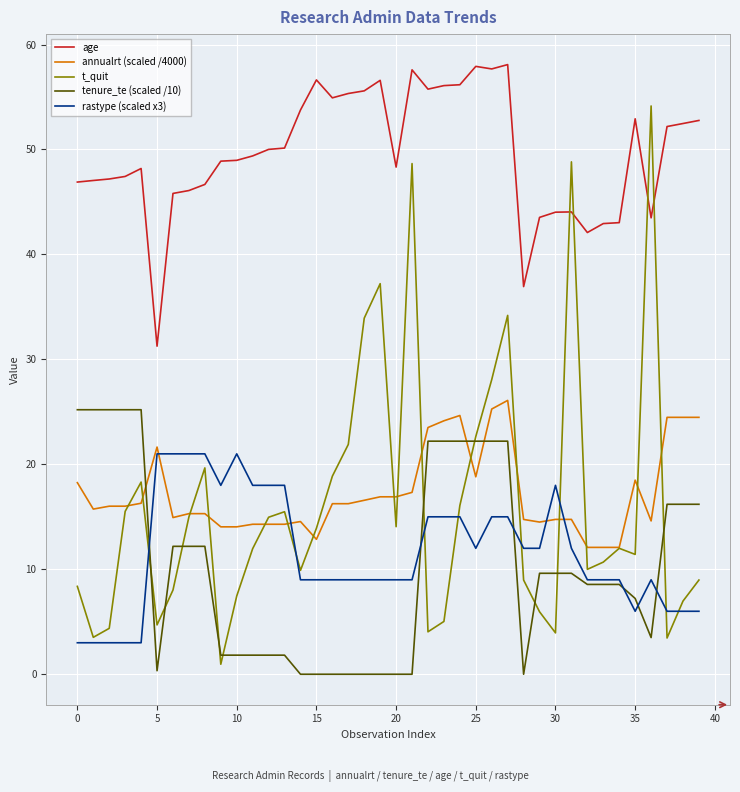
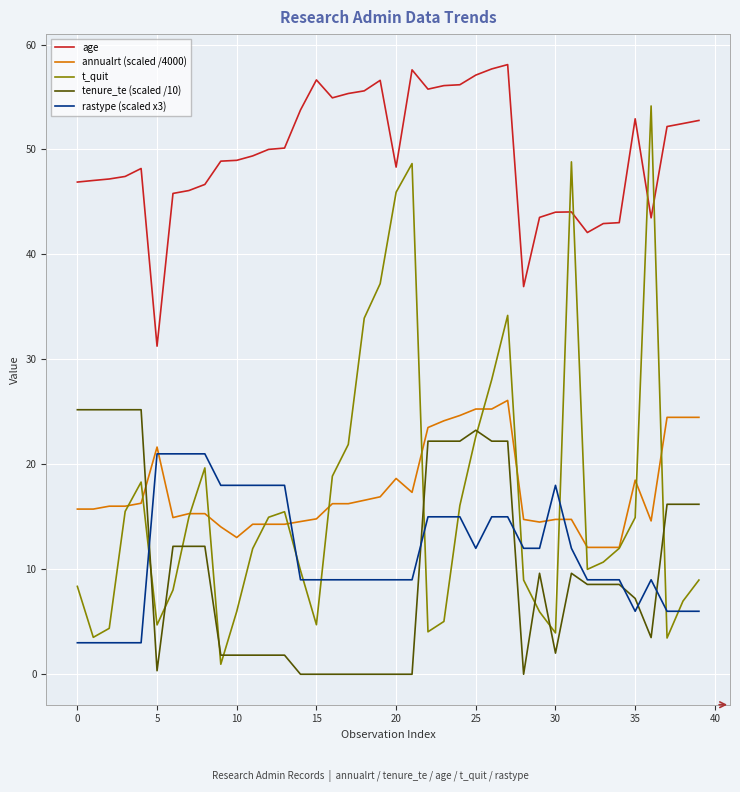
  {
    "age": {
      "0": 46.9,
      "5": 31.3,
      "10": 49.0,
      "15": 56.6,
      "20": 48.3,
-     "25": 57.9,
+     "25": 57.1,
      "30": 44.0,
      "35": 52.9
    },
    "annualrt (scaled /4000)": {
-     "0": 18.3,
+     "0": 15.7,
      "5": 21.6,
-     "10": 14.0,
-     "15": 12.9,
-     "20": 16.9,
-     "25": 18.8,
+     "10": 13.0,
+     "15": 14.8,
+     "20": 18.7,
+     "25": 25.3,
      "30": 14.8,
      "35": 18.5
    },
    "t_quit": {
      "0": 8.4,
      "5": 4.7,
-     "10": 7.5,
-     "15": 13.9,
-     "20": 14.1,
+     "10": 6.0,
+     "15": 4.7,
+     "20": 45.9,
      "25": 22.7,
      "30": 3.9,
-     "35": 11.4
+     "35": 14.9
    },
    "tenure_te (scaled /10)": {
      "0": 25.2,
      "5": 0.3,
      "10": 1.8,
      "15": 0.0,
      "20": 0.0,
-     "25": 22.2,
-     "30": 9.6,
+     "25": 23.2,
+     "30": 2.0,
      "35": 7.2
    },
    "rastype (scaled x3)": {
      "0": 3.0,
      "5": 21.0,
-     "10": 21.0,
+     "10": 18.0,
      "15": 9.0,
      "20": 9.0,
      "25": 12.0,
      "30": 18.0,
      "35": 6.0
    }
  }
